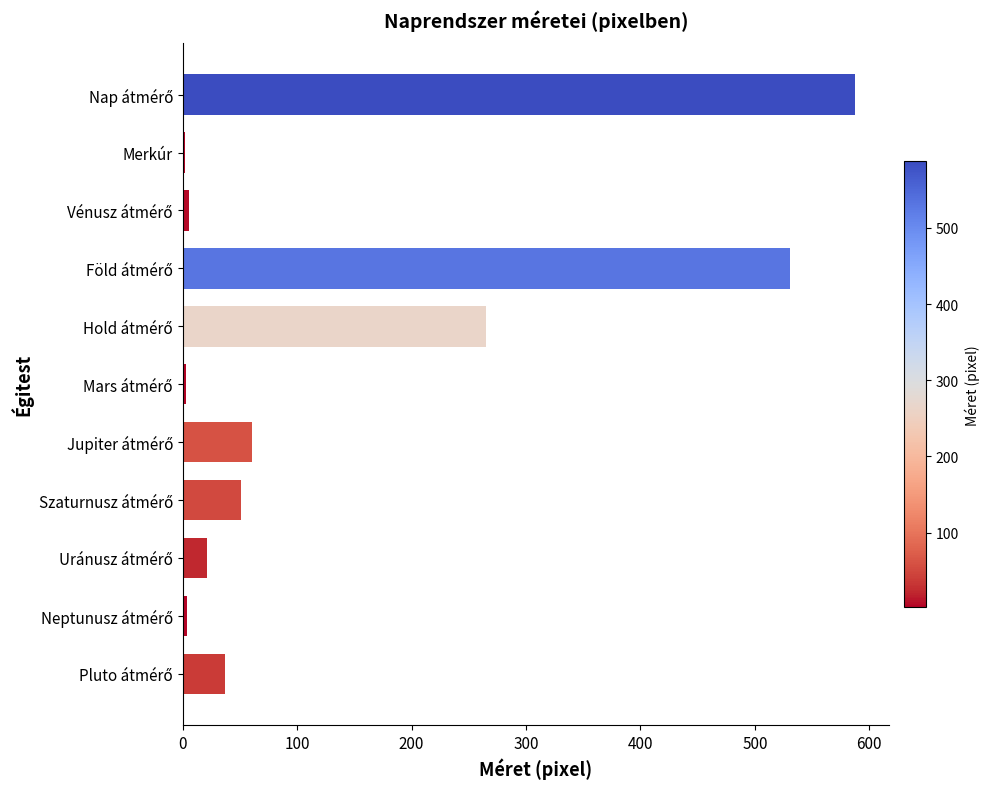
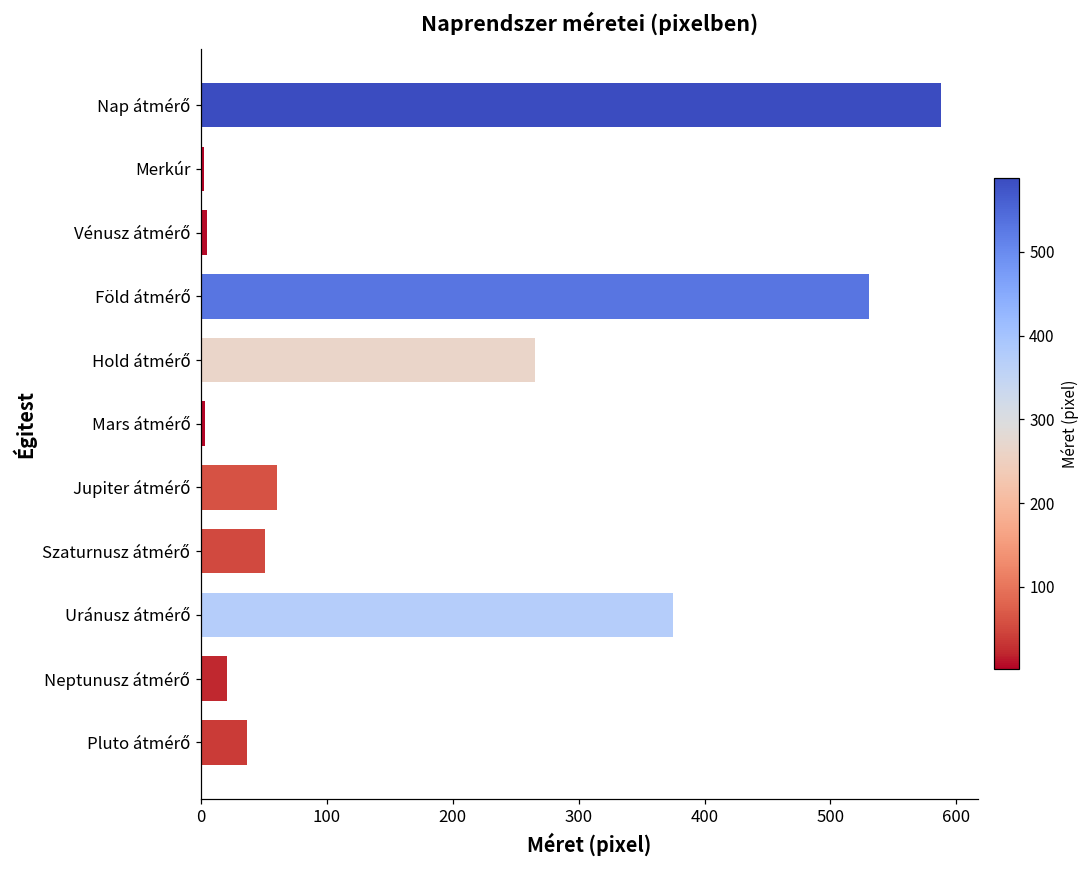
  {
    "Nap átmérő": 588,
    "Vénusz átmérő": 5,
    "Föld átmérő": 531,
    "Hold átmérő": 265,
    "Mars átmérő": 3,
    "Jupiter átmérő": 61,
    "Szaturnusz átmérő": 51,
-   "Uránusz átmérő": 22,
-   "Neptunusz átmérő": 4,
+   "Uránusz átmérő": 375,
+   "Neptunusz átmérő": 21,
    "Pluto átmérő": 37
  }
